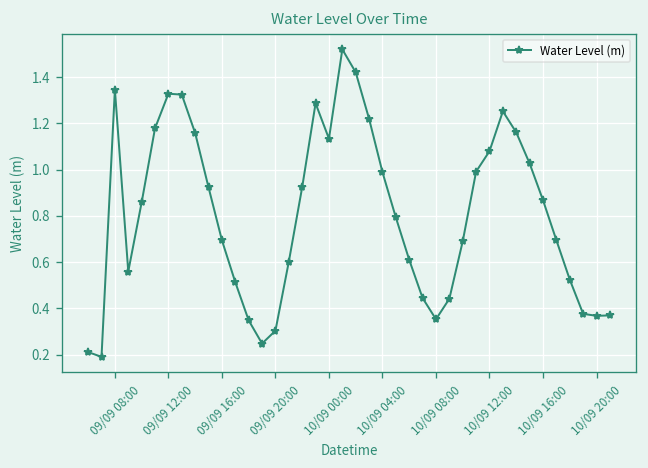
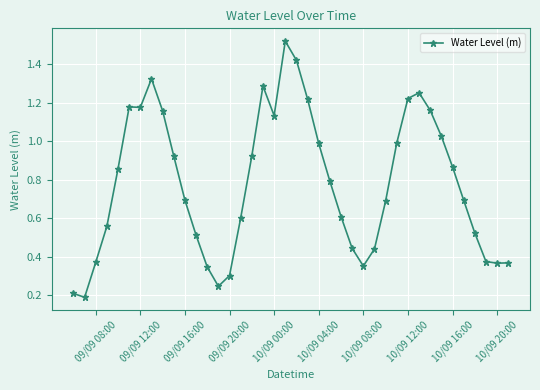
  {
-   "09/09 08:00": 1.35,
-   "09/09 12:00": 1.33,
+   "09/09 08:00": 0.37,
+   "09/09 12:00": 1.18,
    "09/09 16:00": 0.69,
    "09/09 20:00": 0.30,
    "10/09 00:00": 1.13,
    "10/09 04:00": 0.99,
    "10/09 08:00": 0.35,
-   "10/09 12:00": 1.08,
+   "10/09 12:00": 1.22,
    "10/09 16:00": 0.87,
    "10/09 20:00": 0.37
  }
